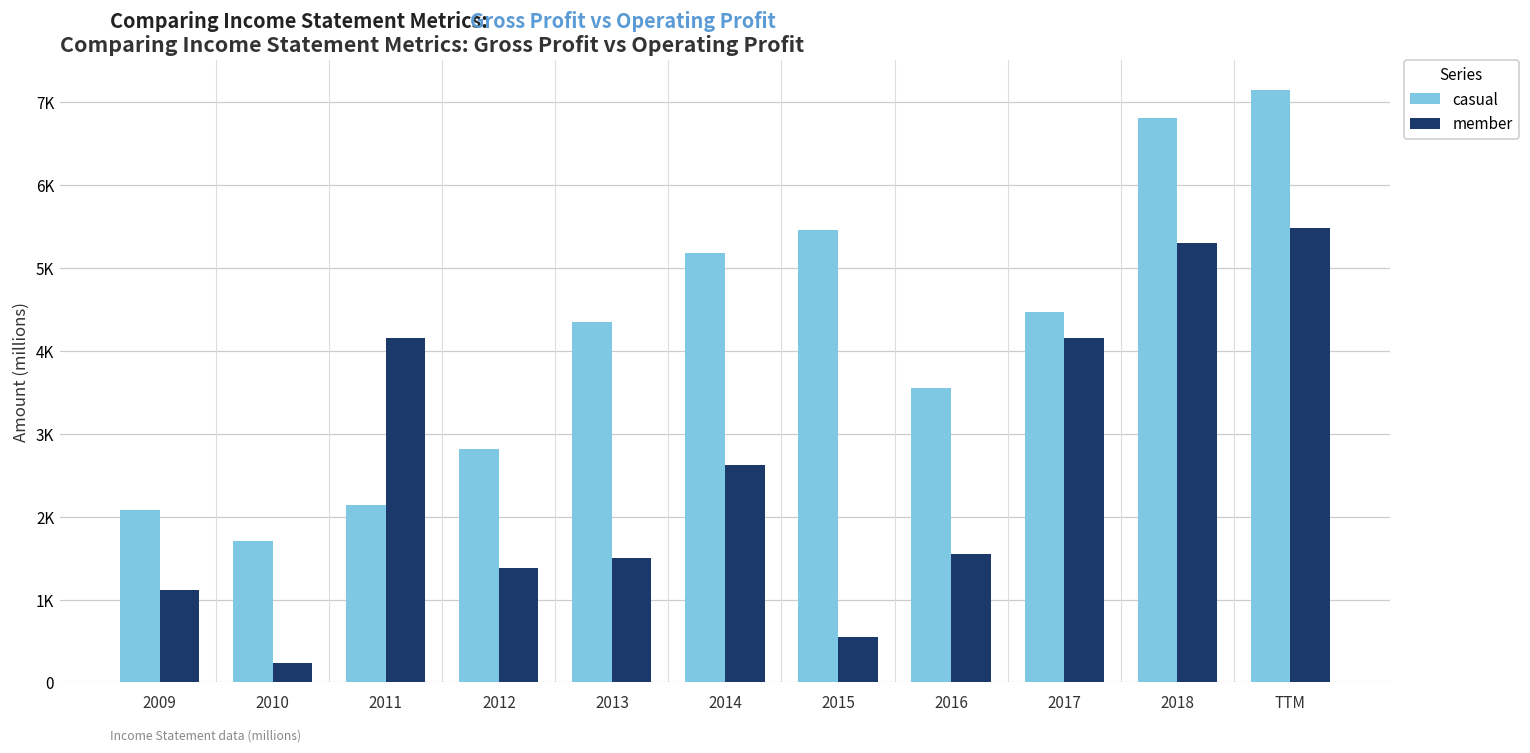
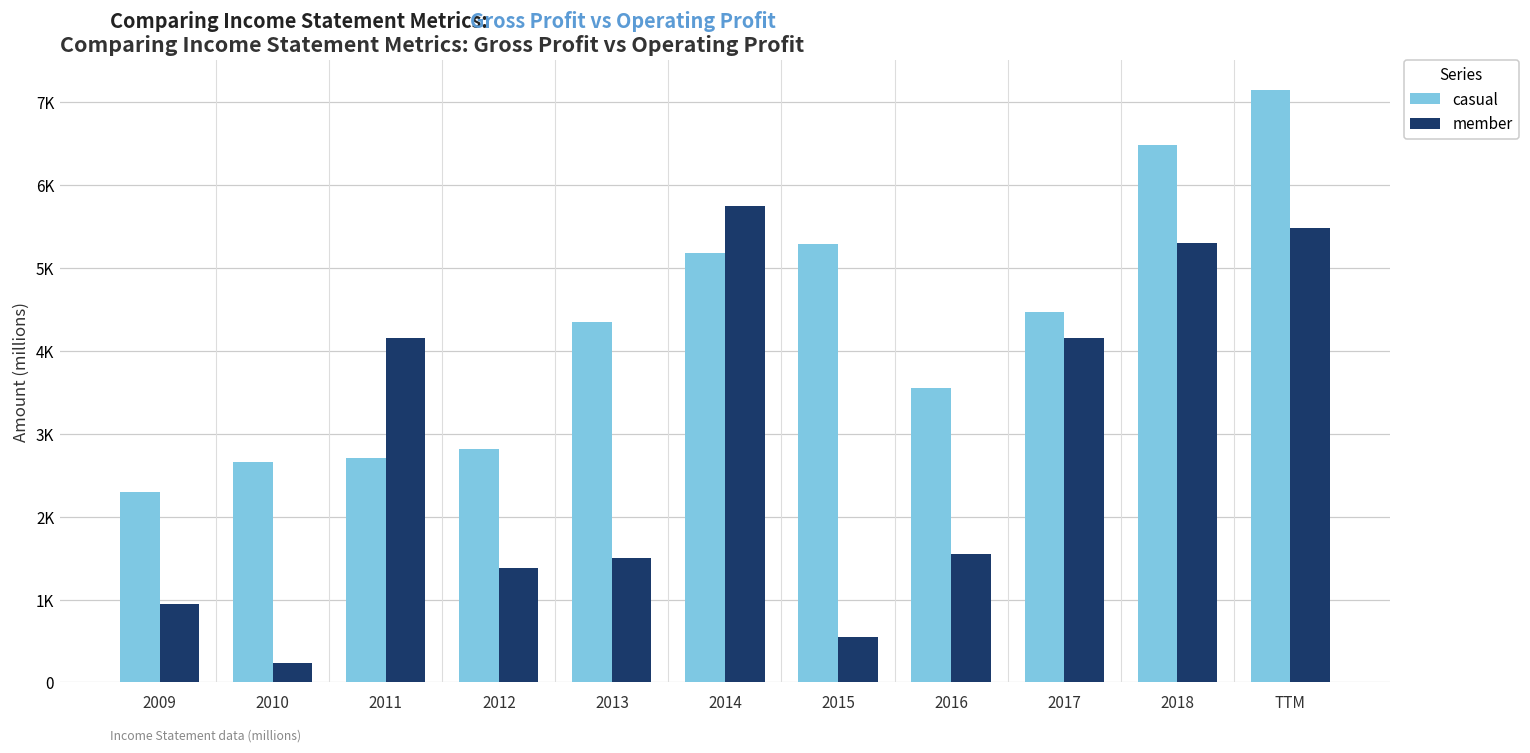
  {
    "casual": {
-     "2009": 2100,
-     "2010": 1700,
-     "2011": 2100,
+     "2009": 2300,
+     "2010": 2700,
+     "2011": 2700,
      "2012": 2800,
      "2013": 4300,
      "2014": 5200,
-     "2015": 5500,
+     "2015": 5300,
      "2016": 3500,
      "2017": 4500,
-     "2018": 6800,
+     "2018": 6500,
      "TTM": 7100
    },
    "member": {
-     "2009": 1100,
+     "2009": 900,
      "2010": 200,
      "2011": 4200,
      "2012": 1400,
      "2013": 1500,
-     "2014": 2600,
+     "2014": 5700,
      "2015": 500,
      "2016": 1600,
      "2017": 4200,
      "2018": 5300,
      "TTM": 5500
    }
  }
